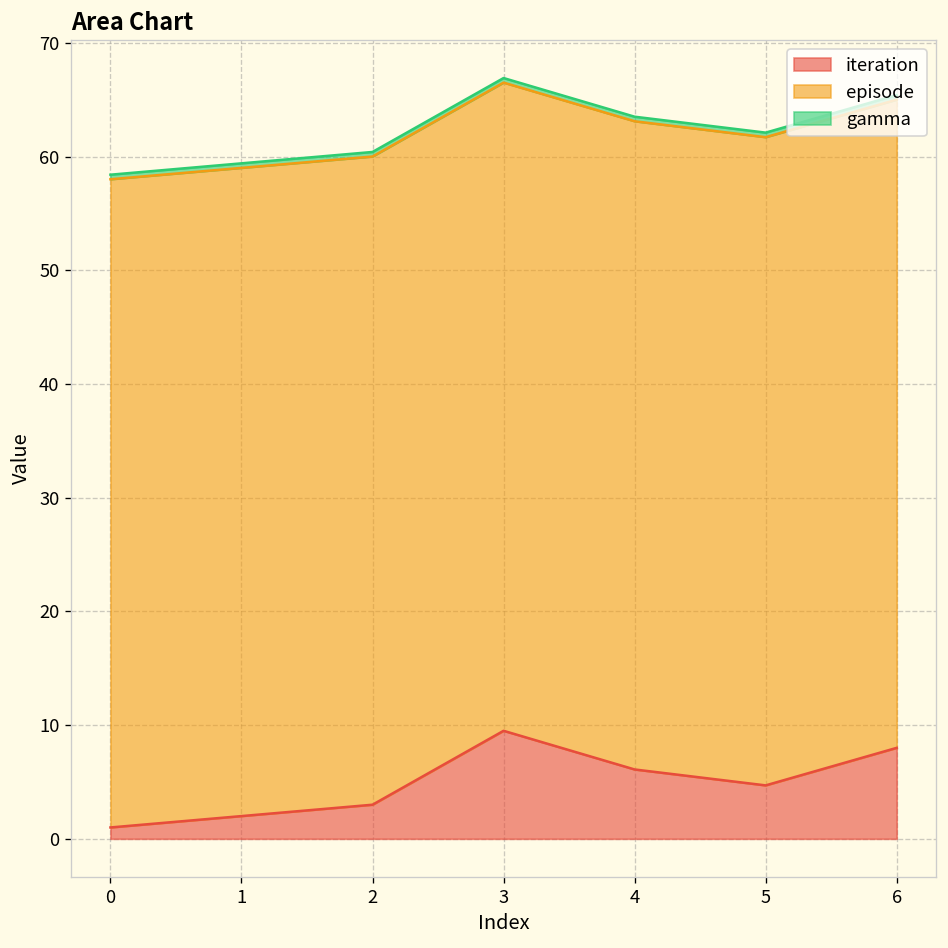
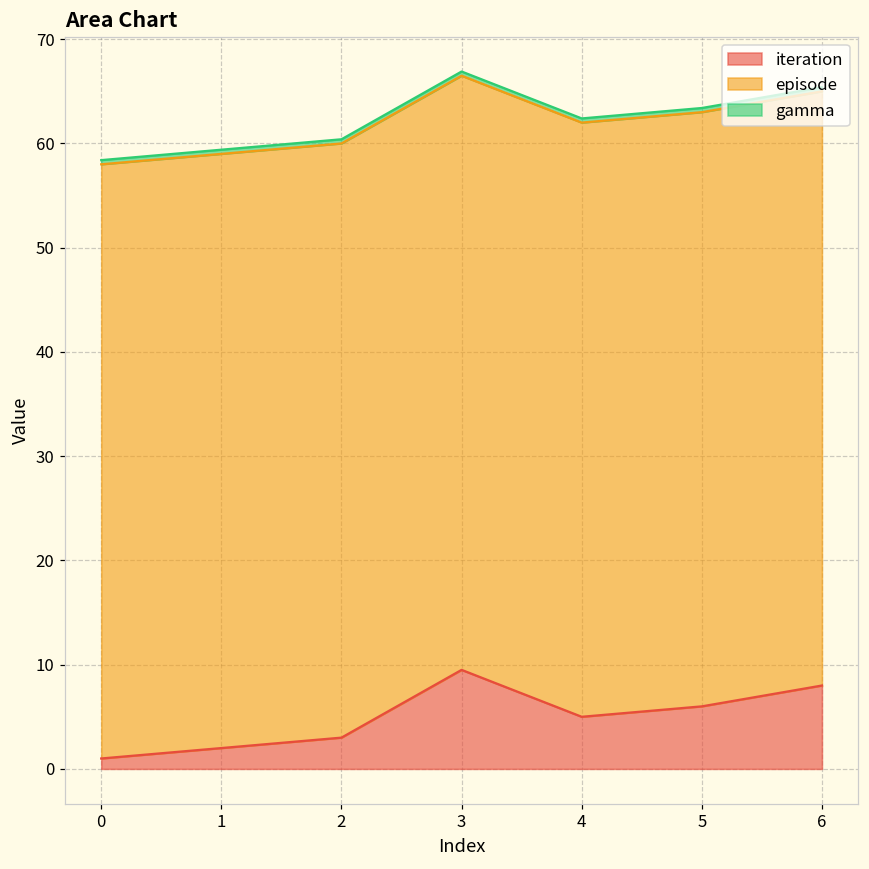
  {
    "iteration": {
      "0": 1,
      "1": 2,
      "2": 3,
      "3": 10,
-     "4": 6,
-     "5": 5,
+     "4": 5,
+     "5": 6,
      "6": 8
    },
    "episode": {
      "0": 57,
      "1": 57,
      "2": 57,
      "3": 57,
      "4": 57,
      "5": 57
    },
    "gamma": {
      "0": 0,
      "1": 0,
      "2": 0,
      "3": 0,
      "4": 0,
      "5": 0
    }
  }
